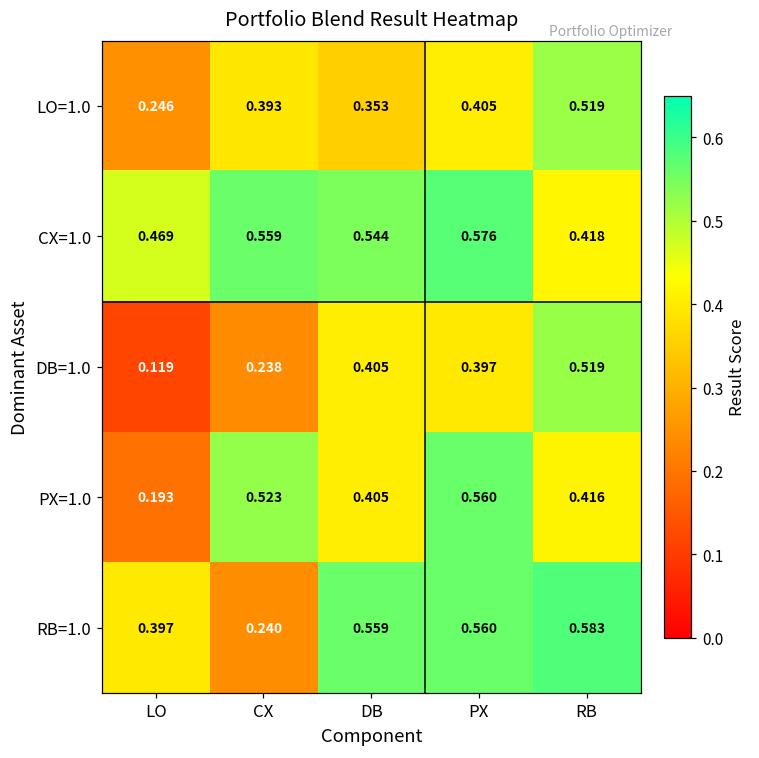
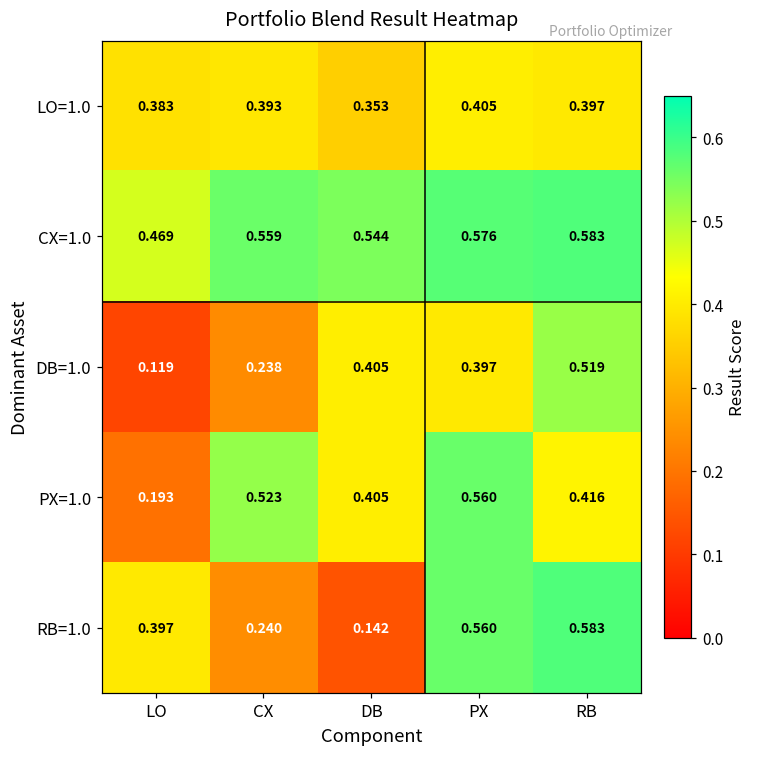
  {
    "LO=1.0": {
-     "LO": 0.246,
+     "LO": 0.383,
      "CX": 0.393,
      "DB": 0.353,
      "PX": 0.405,
-     "RB": 0.519
+     "RB": 0.397
    },
    "CX=1.0": {
      "LO": 0.469,
      "CX": 0.559,
      "DB": 0.544,
      "PX": 0.576,
-     "RB": 0.418
+     "RB": 0.583
    },
    "DB=1.0": {
      "LO": 0.119,
      "CX": 0.238,
      "DB": 0.405,
      "PX": 0.397,
      "RB": 0.519
    },
    "PX=1.0": {
      "LO": 0.193,
      "CX": 0.523,
      "DB": 0.405,
      "PX": 0.560,
      "RB": 0.416
    },
    "RB=1.0": {
      "LO": 0.397,
      "CX": 0.240,
-     "DB": 0.559,
+     "DB": 0.142,
      "PX": 0.560,
      "RB": 0.583
    }
  }
